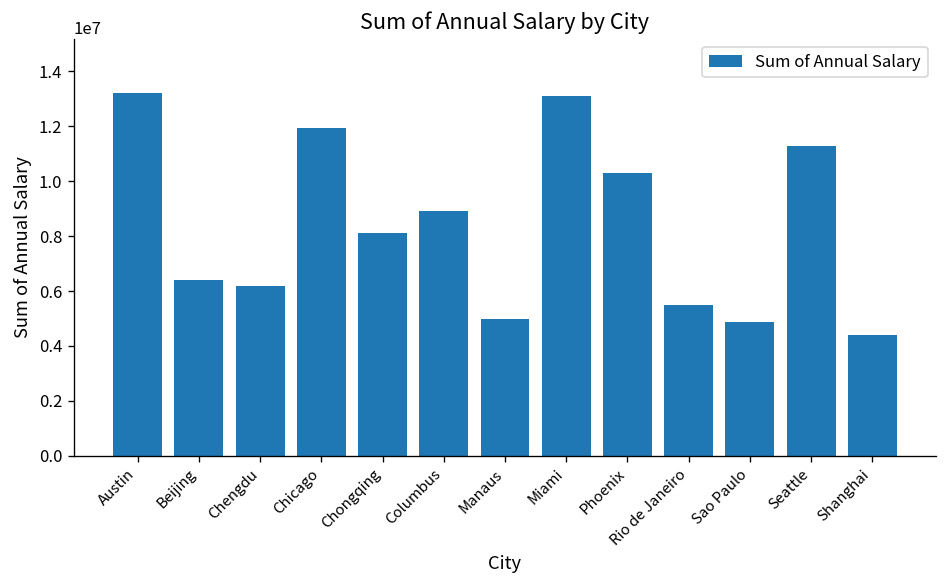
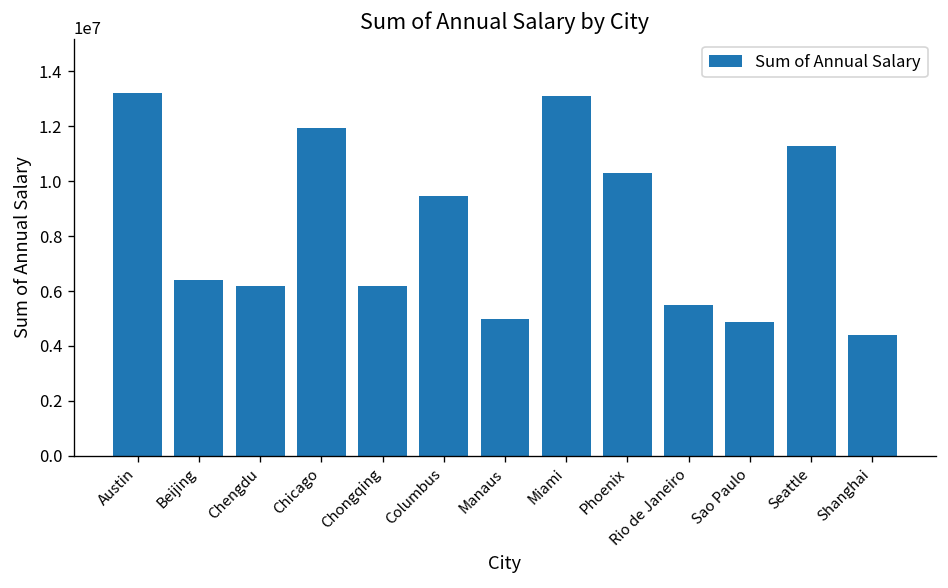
  {
    "Austin": 13200000,
    "Beijing": 6400000,
    "Chengdu": 6200000,
    "Chicago": 12000000,
-   "Chongqing": 8100000,
-   "Columbus": 8900000,
+   "Chongqing": 6200000,
+   "Columbus": 9400000,
    "Manaus": 5000000,
    "Miami": 13100000,
    "Phoenix": 10300000,
    "Rio de Janeiro": 5500000,
    "Sao Paulo": 4900000,
    "Seattle": 11300000,
    "Shanghai": 4400000
  }
